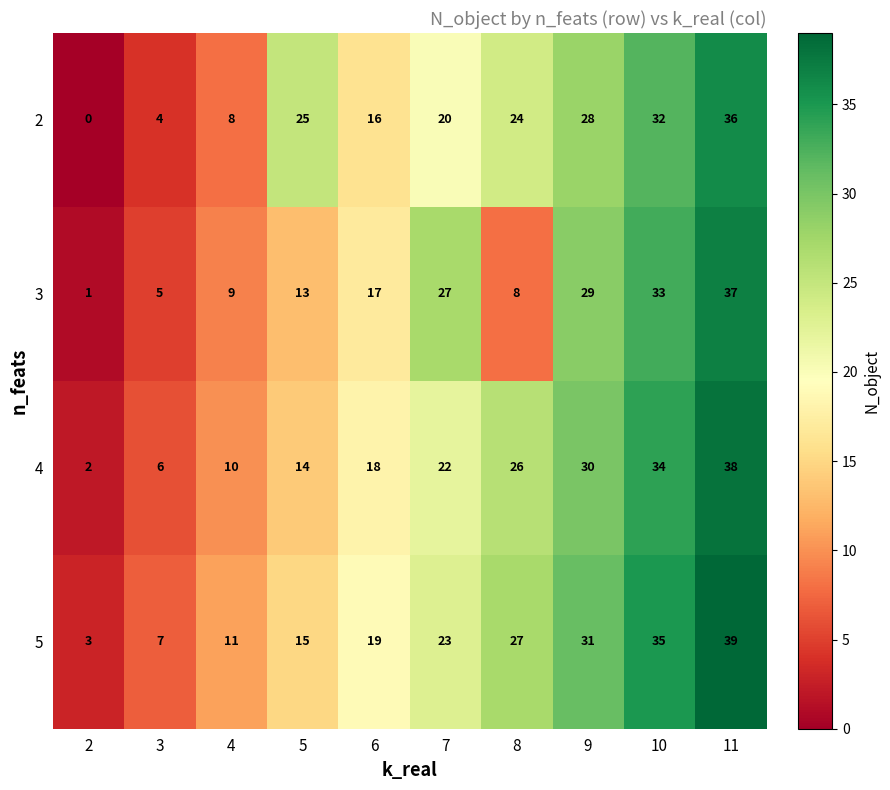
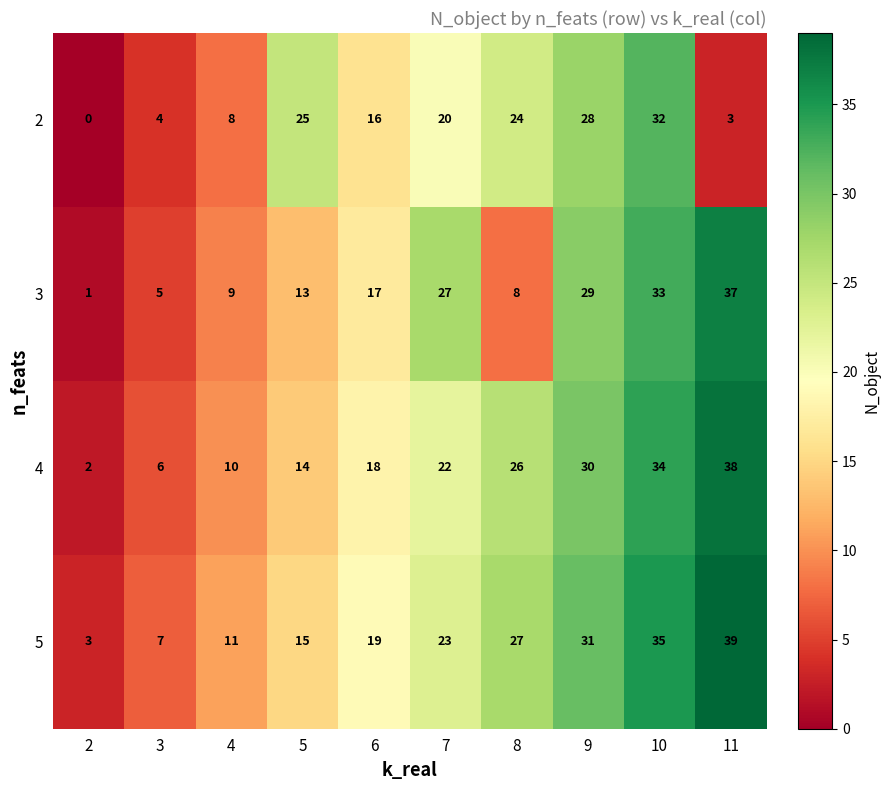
  {
    "2": {
      "2": 0,
      "3": 4,
      "4": 8,
      "5": 25,
      "6": 16,
      "7": 20,
      "8": 24,
      "9": 28,
      "10": 32,
-     "11": 36
+     "11": 3
    },
    "3": {
      "2": 1,
      "3": 5,
      "4": 9,
      "5": 13,
      "6": 17,
      "7": 27,
      "8": 8,
      "9": 29,
      "10": 33,
      "11": 37
    },
    "4": {
      "2": 2,
      "3": 6,
      "4": 10,
      "5": 14,
      "6": 18,
      "7": 22,
      "8": 26,
      "9": 30,
      "10": 34,
      "11": 38
    },
    "5": {
      "2": 3,
      "3": 7,
      "4": 11,
      "5": 15,
      "6": 19,
      "7": 23,
      "8": 27,
      "9": 31,
      "10": 35,
      "11": 39
    }
  }
